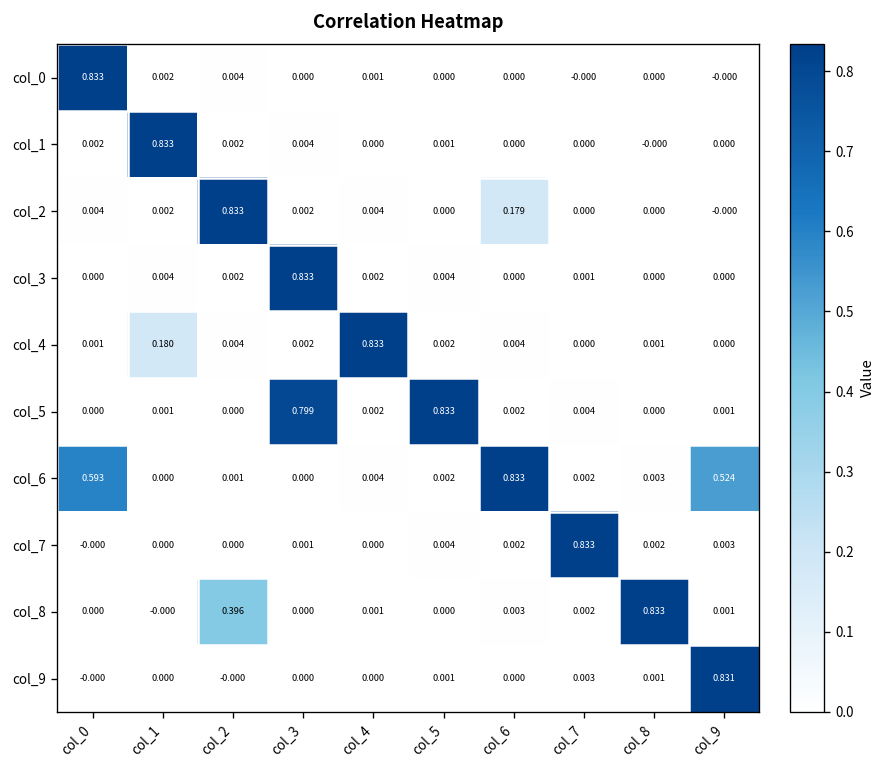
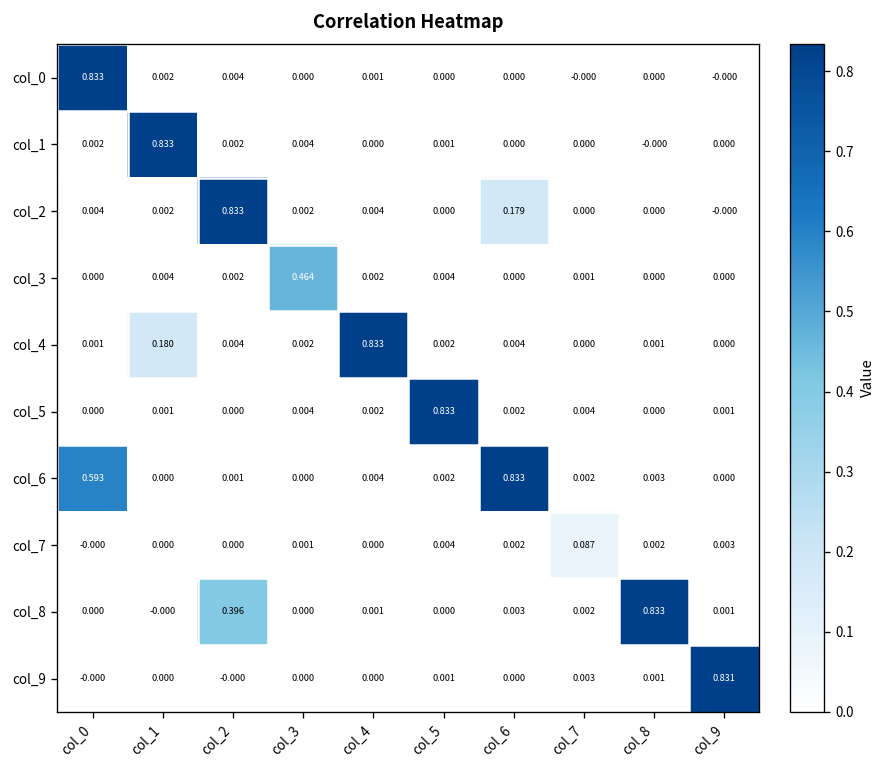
  {
    "col_0": {
      "col_0": 0.833,
      "col_1": 0.002,
      "col_2": 0.004,
      "col_3": 0.000,
      "col_4": 0.001,
      "col_5": 0.000,
      "col_6": 0.000,
      "col_7": -0.000,
      "col_8": 0.000,
      "col_9": -0.000
    },
    "col_1": {
      "col_0": 0.002,
      "col_1": 0.833,
      "col_2": 0.002,
      "col_3": 0.004,
      "col_4": 0.000,
      "col_5": 0.001,
      "col_6": 0.000,
      "col_7": 0.000,
      "col_8": -0.000,
      "col_9": 0.000
    },
    "col_2": {
      "col_0": 0.004,
      "col_1": 0.002,
      "col_2": 0.833,
      "col_3": 0.002,
      "col_4": 0.004,
      "col_5": 0.000,
      "col_6": 0.179,
      "col_7": 0.000,
      "col_8": 0.000,
      "col_9": -0.000
    },
    "col_3": {
      "col_0": 0.000,
      "col_1": 0.004,
      "col_2": 0.002,
-     "col_3": 0.833,
+     "col_3": 0.464,
      "col_4": 0.002,
      "col_5": 0.004,
      "col_6": 0.000,
      "col_7": 0.001,
      "col_8": 0.000,
      "col_9": 0.000
    },
    "col_4": {
      "col_0": 0.001,
      "col_1": 0.180,
      "col_2": 0.004,
      "col_3": 0.002,
      "col_4": 0.833,
      "col_5": 0.002,
      "col_6": 0.004,
      "col_7": 0.000,
      "col_8": 0.001,
      "col_9": 0.000
    },
    "col_5": {
      "col_0": 0.000,
      "col_1": 0.001,
      "col_2": 0.000,
-     "col_3": 0.799,
+     "col_3": 0.004,
      "col_4": 0.002,
      "col_5": 0.833,
      "col_6": 0.002,
      "col_7": 0.004,
      "col_8": 0.000,
      "col_9": 0.001
    },
    "col_6": {
      "col_0": 0.593,
      "col_1": 0.000,
      "col_2": 0.001,
      "col_3": 0.000,
      "col_4": 0.004,
      "col_5": 0.002,
      "col_6": 0.833,
      "col_7": 0.002,
      "col_8": 0.003,
-     "col_9": 0.524
+     "col_9": 0.000
    },
    "col_7": {
      "col_0": -0.000,
      "col_1": 0.000,
      "col_2": 0.000,
      "col_3": 0.001,
      "col_4": 0.000,
      "col_5": 0.004,
      "col_6": 0.002,
-     "col_7": 0.833,
+     "col_7": 0.087,
      "col_8": 0.002,
      "col_9": 0.003
    },
    "col_8": {
      "col_0": 0.000,
      "col_1": -0.000,
      "col_2": 0.396,
      "col_3": 0.000,
      "col_4": 0.001,
      "col_5": 0.000,
      "col_6": 0.003,
      "col_7": 0.002,
      "col_8": 0.833,
      "col_9": 0.001
    },
    "col_9": {
      "col_0": -0.000,
      "col_1": 0.000,
      "col_2": -0.000,
      "col_3": 0.000,
      "col_4": 0.000,
      "col_5": 0.001,
      "col_6": 0.000,
      "col_7": 0.003,
      "col_8": 0.001,
      "col_9": 0.831
    }
  }
